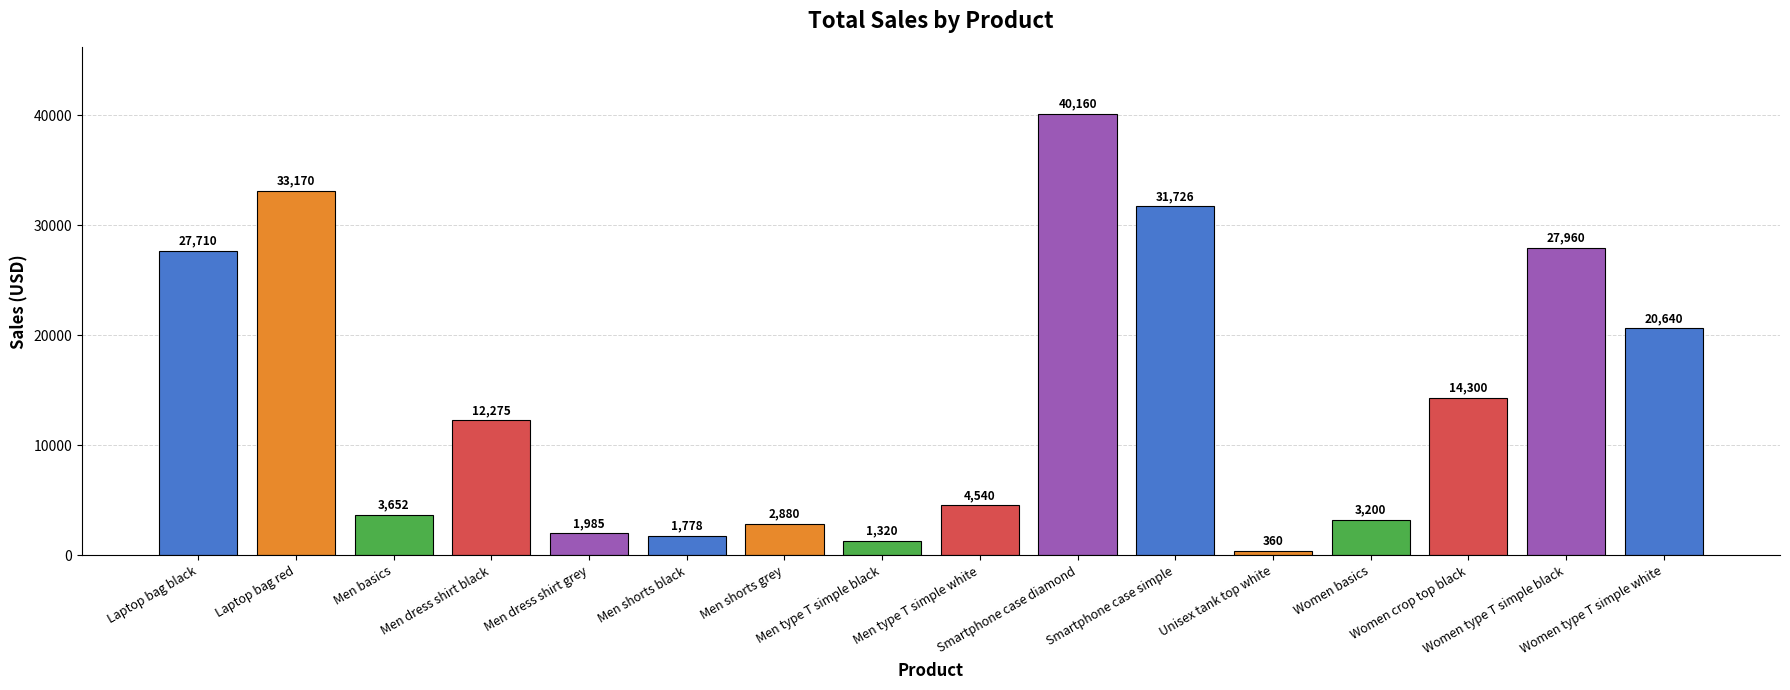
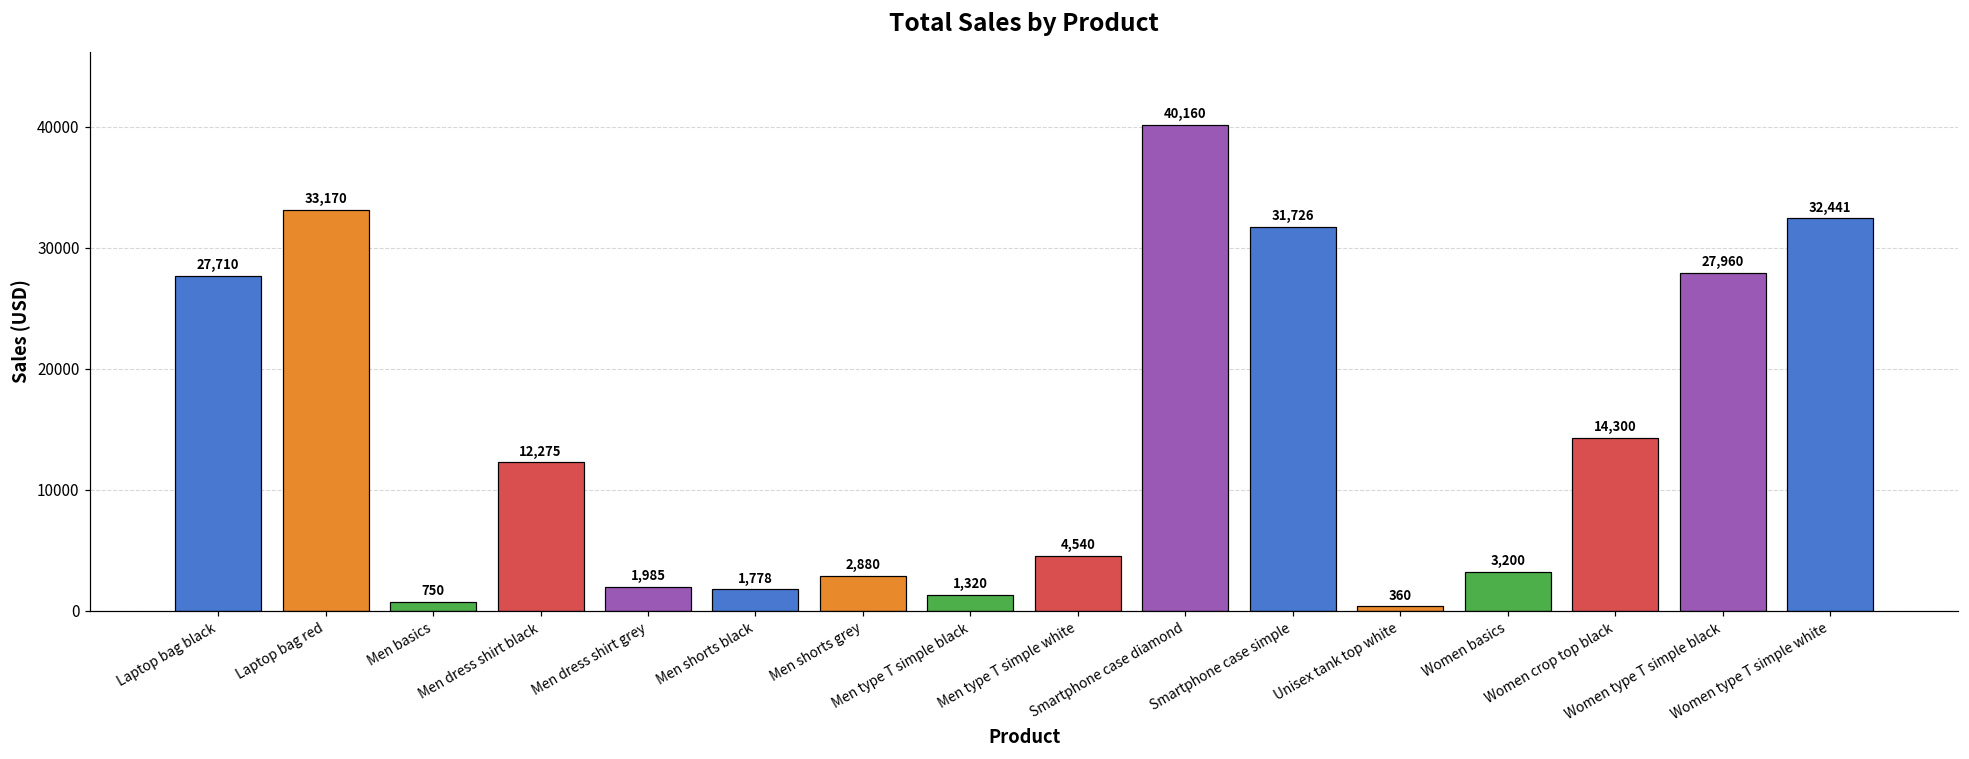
  {
    "Laptop bag black": "27,710",
    "Laptop bag red": "33,170",
-   "Men basics": "3,652",
+   "Men basics": "750",
    "Men dress shirt black": "12,275",
    "Men dress shirt grey": "1,985",
    "Men shorts black": "1,778",
    "Men shorts grey": "2,880",
    "Men type T simple black": "1,320",
    "Men type T simple white": "4,540",
    "Smartphone case diamond": "40,160",
    "Smartphone case simple": "31,726",
    "Unisex tank top white": "360",
    "Women basics": "3,200",
    "Women crop top black": "14,300",
    "Women type T simple black": "27,960",
-   "Women type T simple white": "20,640"
+   "Women type T simple white": "32,441"
  }
